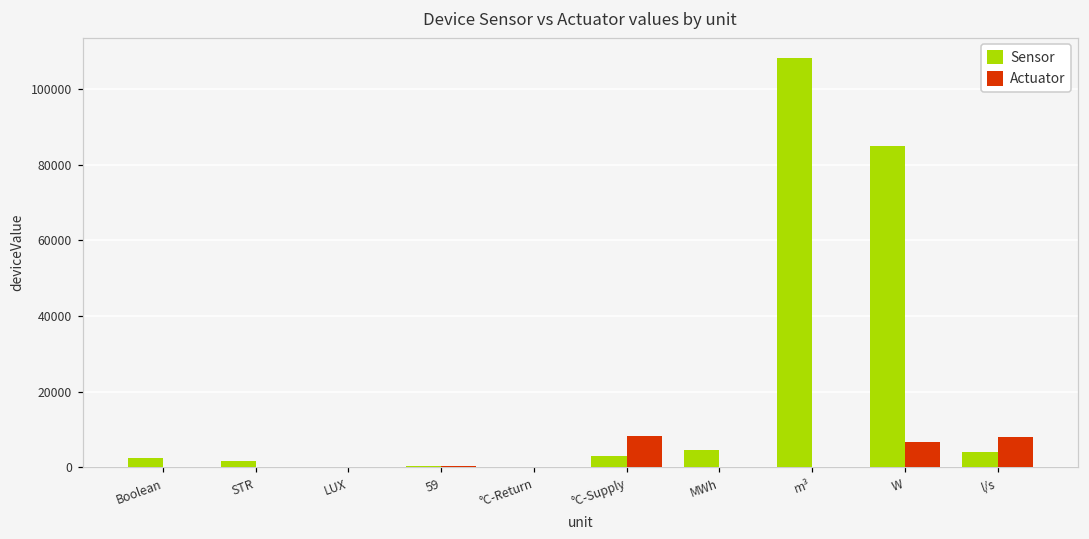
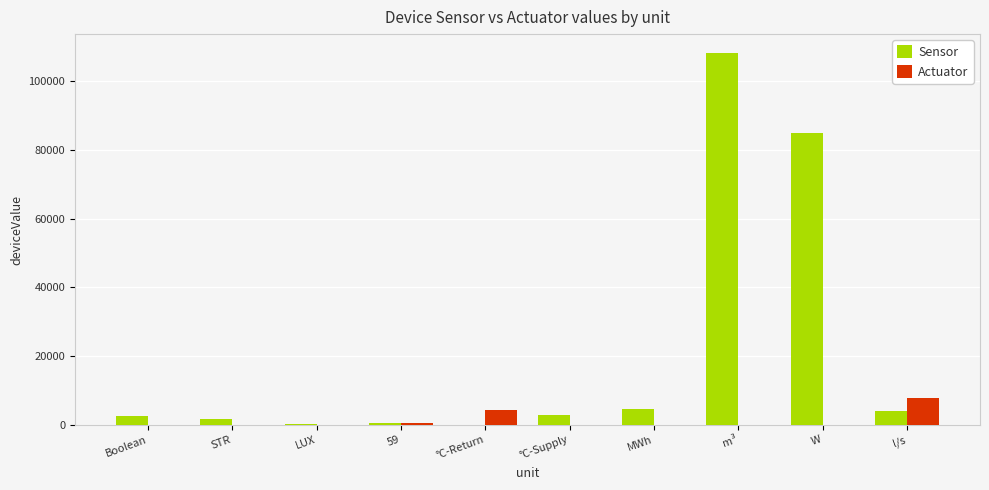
  {
    "Sensor": {
      "Boolean": 3000,
      "STR": 2000,
      "°C-Supply": 3000,
      "MWh": 4000,
      "m³": 108000,
      "W": 85000,
      "l/s": 4000
    },
    "Actuator": {
      "STR": 0,
      "LUX": 0,
-     "°C-Return": 0,
-     "°C-Supply": 8000,
+     "°C-Return": 4000,
+     "°C-Supply": 0,
      "m³": 0,
-     "W": 7000,
+     "W": 0,
      "l/s": 8000
    }
  }
